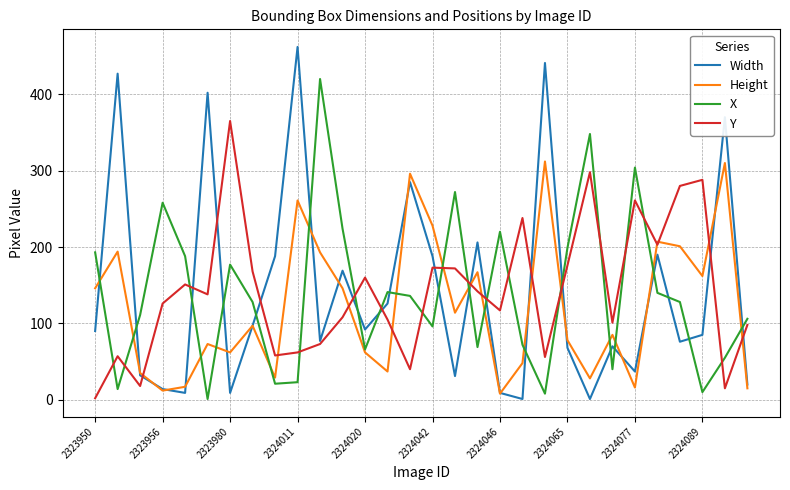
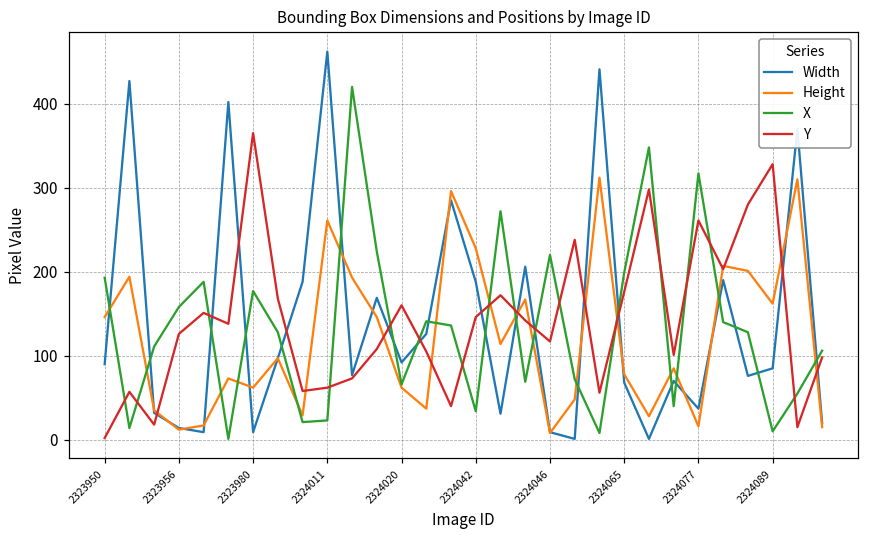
  {
    "Width": {
      "2323950": 90,
      "2323980": 10,
      "2324011": 460,
      "2324020": 90,
      "2324042": 190,
      "2324065": 70,
      "2324077": 40,
      "2324089": 90
    },
    "Height": {
      "2323950": 150,
      "2323980": 60,
      "2324011": 260,
      "2324020": 60,
      "2324042": 230,
      "2324065": 80,
      "2324077": 20,
      "2324089": 160
    },
    "X": {
      "2323950": 190,
-     "2323956": 260,
+     "2323956": 160,
      "2323980": 180,
      "2324011": 20,
      "2324020": 70,
-     "2324042": 100,
+     "2324042": 30,
      "2324046": 220,
      "2324065": 200,
-     "2324077": 300,
+     "2324077": 320,
      "2324089": 10
    },
    "Y": {
      "2323950": 0,
      "2323956": 130,
      "2323980": 370,
      "2324011": 60,
      "2324020": 160,
-     "2324042": 170,
+     "2324042": 150,
      "2324046": 120,
      "2324065": 180,
      "2324077": 260,
-     "2324089": 290
+     "2324089": 330
    }
  }
